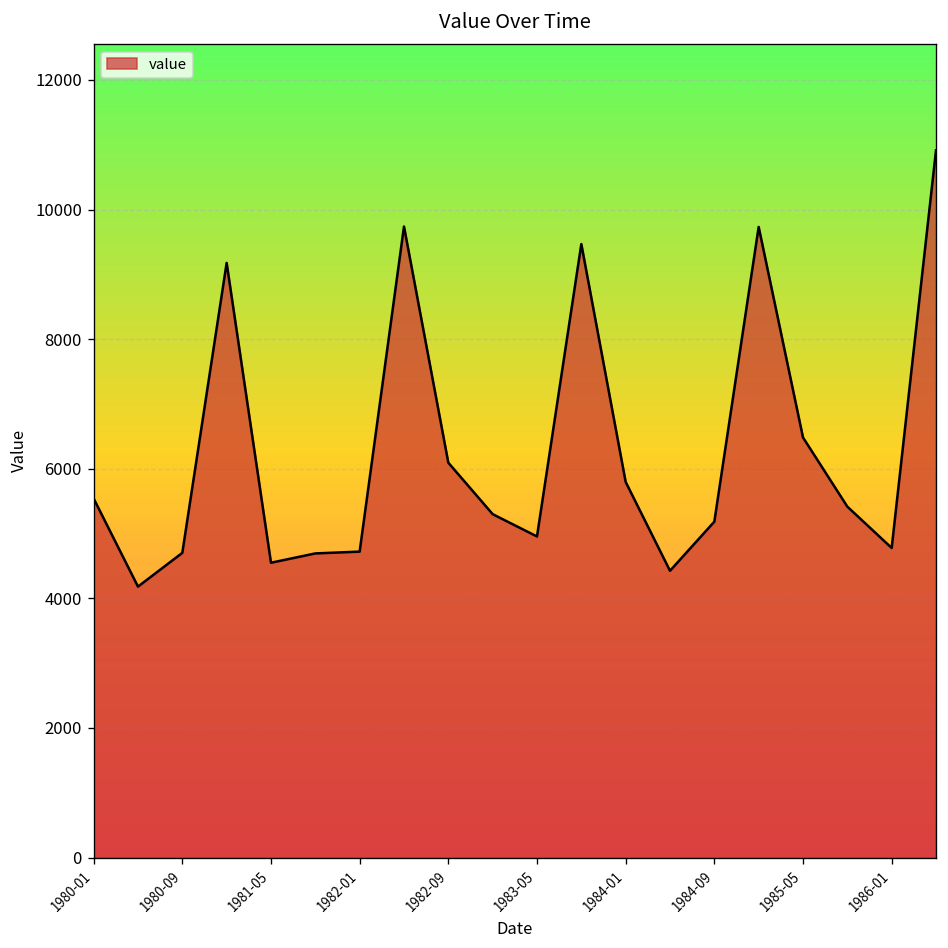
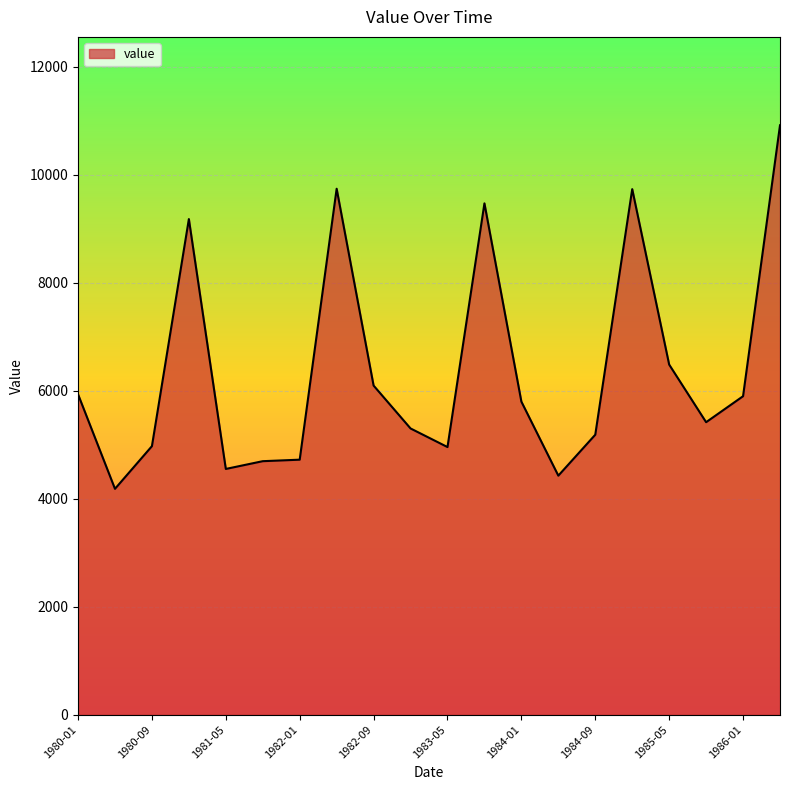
  {
-   "1980-01": 5500,
-   "1980-09": 4700,
+   "1980-01": 5900,
+   "1980-09": 5000,
    "1981-05": 4600,
    "1982-01": 4700,
    "1982-09": 6100,
    "1983-05": 5000,
    "1984-01": 5800,
    "1984-09": 5200,
    "1985-05": 6500,
-   "1986-01": 4800
+   "1986-01": 5900
  }
